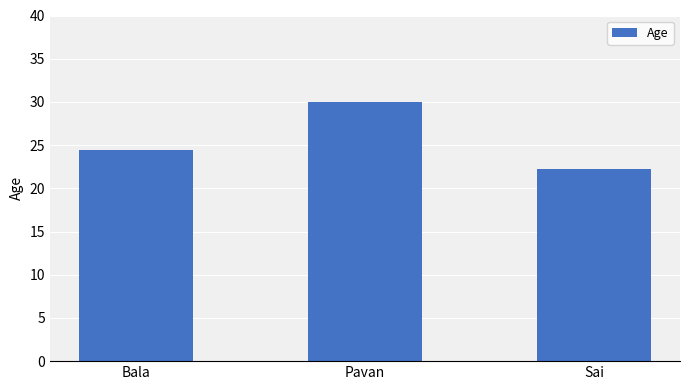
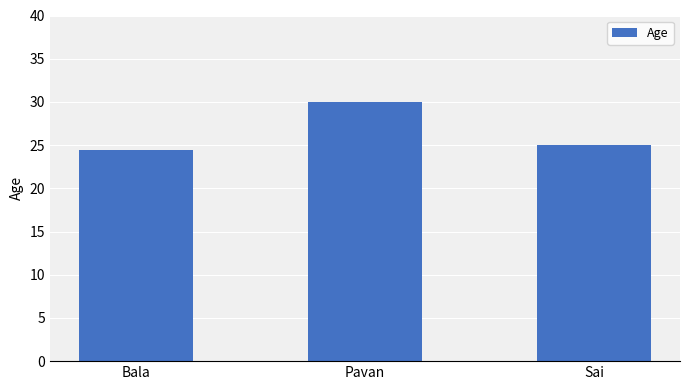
  {
    "Bala": 24,
    "Pavan": 30,
-   "Sai": 22
+   "Sai": 25
  }
